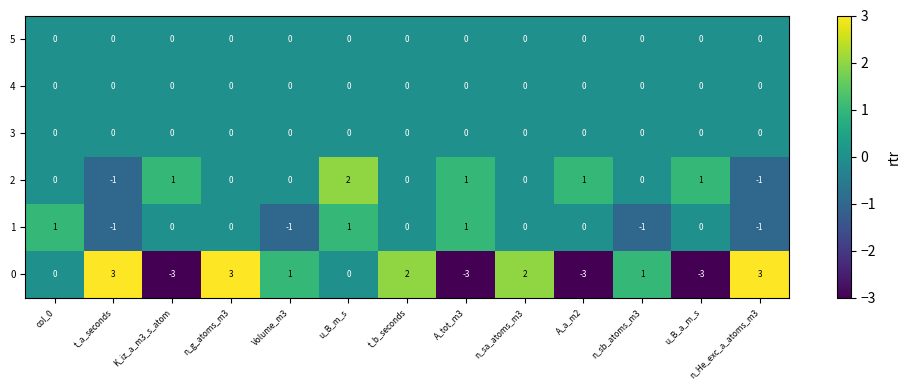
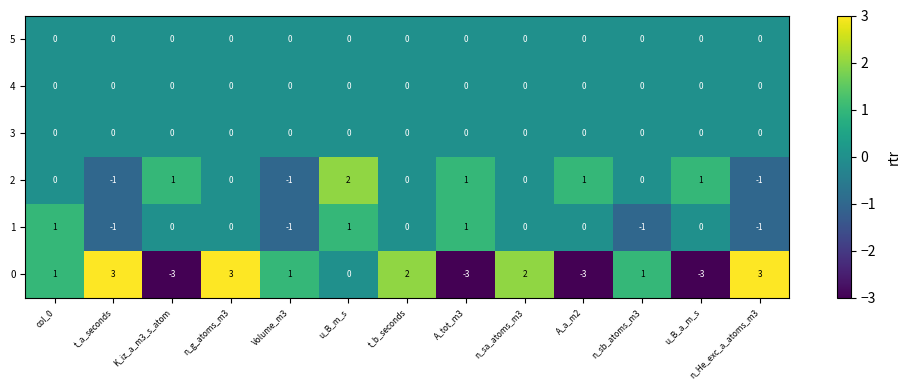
  {
    "5": {
      "col_0": 0,
      "t_a_seconds": 0,
      "K_iz_a_m3_s_atom": 0,
      "n_g_atoms_m3": 0,
      "Volume_m3": 0,
      "u_B_m_s": 0,
      "t_b_seconds": 0,
      "A_tot_m3": 0,
      "n_sa_atoms_m3": 0,
      "A_a_m2": 0,
      "n_sb_atoms_m3": 0,
      "u_B_a_m_s": 0,
      "n_He_exc_a_atoms_m3": 0
    },
    "4": {
      "col_0": 0,
      "t_a_seconds": 0,
      "K_iz_a_m3_s_atom": 0,
      "n_g_atoms_m3": 0,
      "Volume_m3": 0,
      "u_B_m_s": 0,
      "t_b_seconds": 0,
      "A_tot_m3": 0,
      "n_sa_atoms_m3": 0,
      "A_a_m2": 0,
      "n_sb_atoms_m3": 0,
      "u_B_a_m_s": 0,
      "n_He_exc_a_atoms_m3": 0
    },
    "3": {
      "col_0": 0,
      "t_a_seconds": 0,
      "K_iz_a_m3_s_atom": 0,
      "n_g_atoms_m3": 0,
      "Volume_m3": 0,
      "u_B_m_s": 0,
      "t_b_seconds": 0,
      "A_tot_m3": 0,
      "n_sa_atoms_m3": 0,
      "A_a_m2": 0,
      "n_sb_atoms_m3": 0,
      "u_B_a_m_s": 0,
      "n_He_exc_a_atoms_m3": 0
    },
    "2": {
      "col_0": 0,
      "t_a_seconds": -1,
      "K_iz_a_m3_s_atom": 1,
      "n_g_atoms_m3": 0,
-     "Volume_m3": 0,
+     "Volume_m3": -1,
      "u_B_m_s": 2,
      "t_b_seconds": 0,
      "A_tot_m3": 1,
      "n_sa_atoms_m3": 0,
      "A_a_m2": 1,
      "n_sb_atoms_m3": 0,
      "u_B_a_m_s": 1,
      "n_He_exc_a_atoms_m3": -1
    },
    "1": {
      "col_0": 1,
      "t_a_seconds": -1,
      "K_iz_a_m3_s_atom": 0,
      "n_g_atoms_m3": 0,
      "Volume_m3": -1,
      "u_B_m_s": 1,
      "t_b_seconds": 0,
      "A_tot_m3": 1,
      "n_sa_atoms_m3": 0,
      "A_a_m2": 0,
      "n_sb_atoms_m3": -1,
      "u_B_a_m_s": 0,
      "n_He_exc_a_atoms_m3": -1
    },
    "0": {
-     "col_0": 0,
+     "col_0": 1,
      "t_a_seconds": 3,
      "K_iz_a_m3_s_atom": -3,
      "n_g_atoms_m3": 3,
      "Volume_m3": 1,
      "u_B_m_s": 0,
      "t_b_seconds": 2,
      "A_tot_m3": -3,
      "n_sa_atoms_m3": 2,
      "A_a_m2": -3,
      "n_sb_atoms_m3": 1,
      "u_B_a_m_s": -3,
      "n_He_exc_a_atoms_m3": 3
    }
  }
